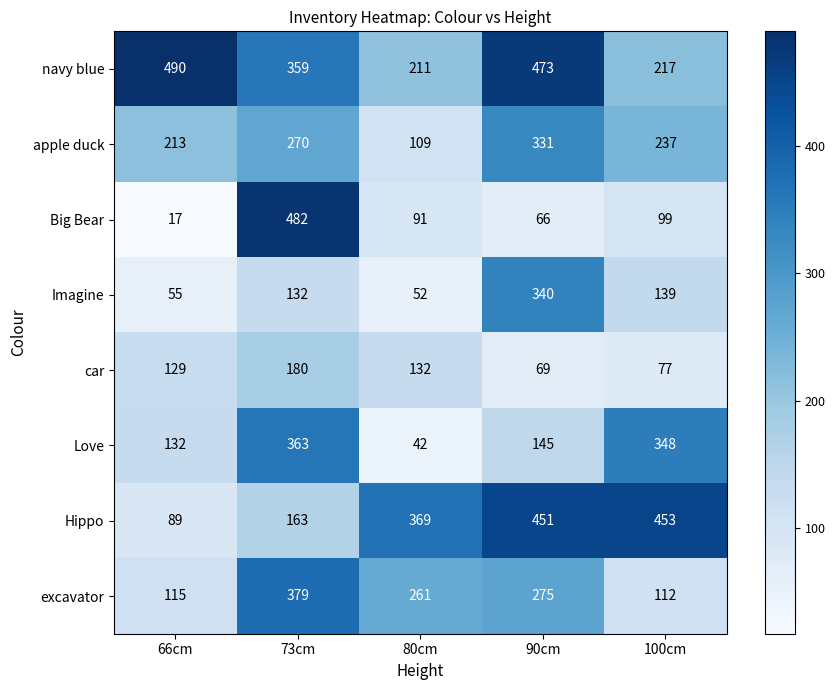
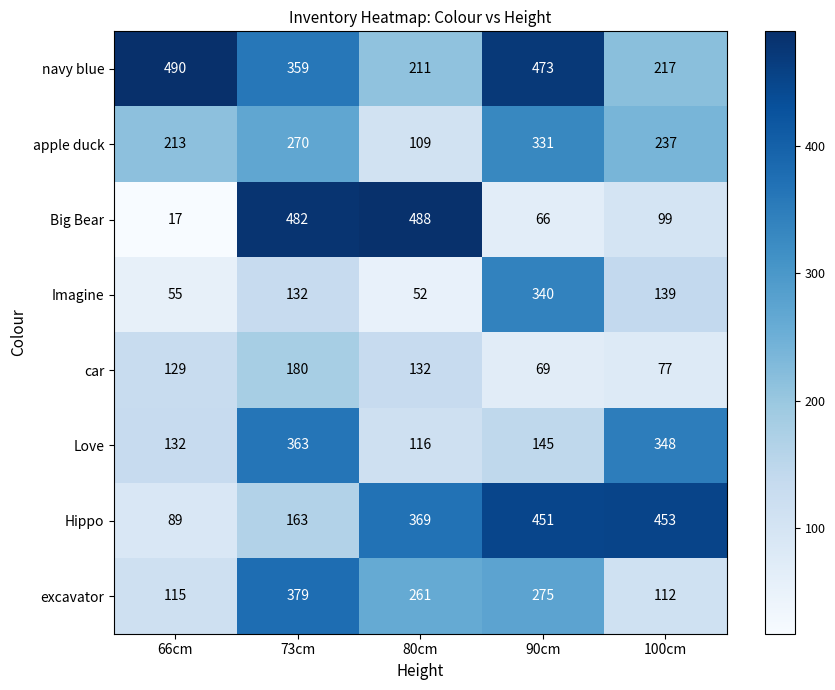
  {
    "navy blue": {
      "66cm": 490,
      "73cm": 359,
      "80cm": 211,
      "90cm": 473,
      "100cm": 217
    },
    "apple duck": {
      "66cm": 213,
      "73cm": 270,
      "80cm": 109,
      "90cm": 331,
      "100cm": 237
    },
    "Big Bear": {
      "66cm": 17,
      "73cm": 482,
-     "80cm": 91,
+     "80cm": 488,
      "90cm": 66,
      "100cm": 99
    },
    "Imagine": {
      "66cm": 55,
      "73cm": 132,
      "80cm": 52,
      "90cm": 340,
      "100cm": 139
    },
    "car": {
      "66cm": 129,
      "73cm": 180,
      "80cm": 132,
      "90cm": 69,
      "100cm": 77
    },
    "Love": {
      "66cm": 132,
      "73cm": 363,
-     "80cm": 42,
+     "80cm": 116,
      "90cm": 145,
      "100cm": 348
    },
    "Hippo": {
      "66cm": 89,
      "73cm": 163,
      "80cm": 369,
      "90cm": 451,
      "100cm": 453
    },
    "excavator": {
      "66cm": 115,
      "73cm": 379,
      "80cm": 261,
      "90cm": 275,
      "100cm": 112
    }
  }
